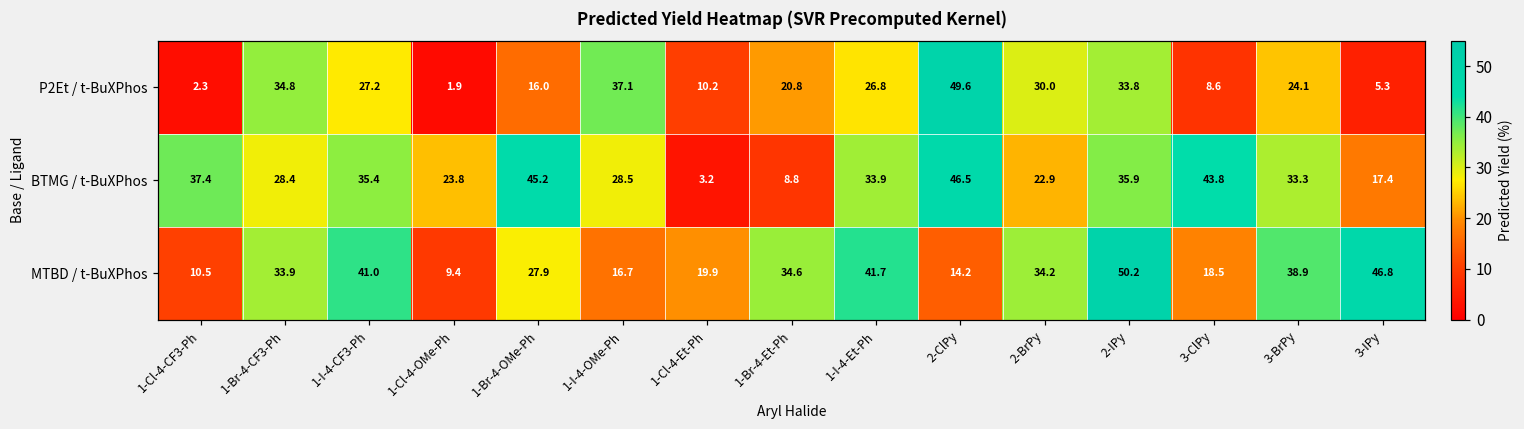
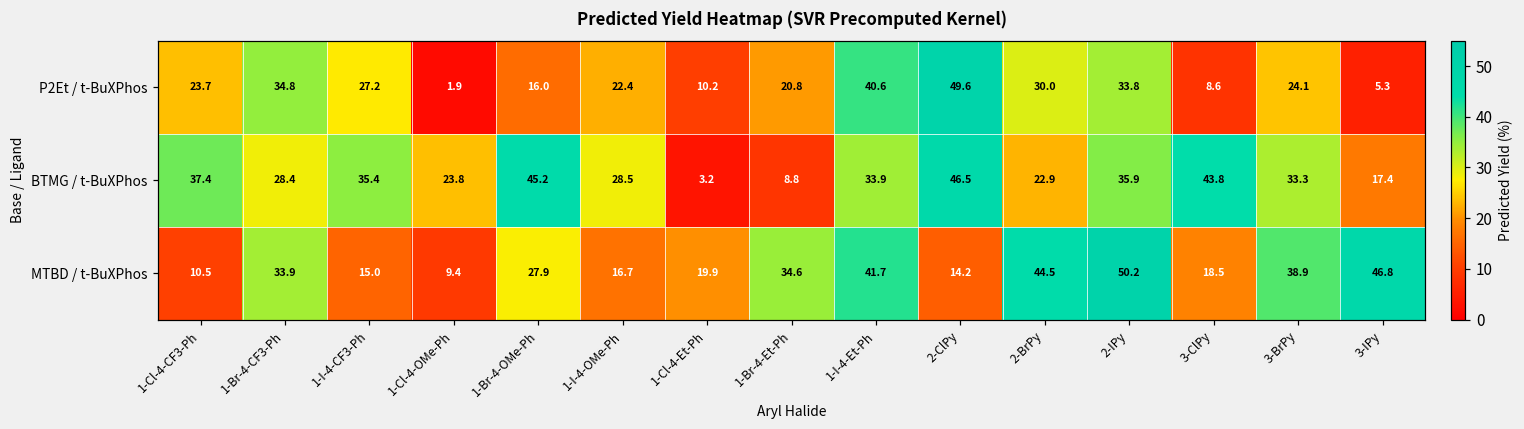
  {
    "P2Et / t-BuXPhos": {
-     "1-Cl-4-CF3-Ph": 2.3,
+     "1-Cl-4-CF3-Ph": 23.7,
      "1-Br-4-CF3-Ph": 34.8,
      "1-I-4-CF3-Ph": 27.2,
      "1-Cl-4-OMe-Ph": 1.9,
      "1-Br-4-OMe-Ph": 16.0,
-     "1-I-4-OMe-Ph": 37.1,
+     "1-I-4-OMe-Ph": 22.4,
      "1-Cl-4-Et-Ph": 10.2,
      "1-Br-4-Et-Ph": 20.8,
-     "1-I-4-Et-Ph": 26.8,
+     "1-I-4-Et-Ph": 40.6,
      "2-ClPy": 49.6,
      "2-BrPy": 30.0,
      "2-IPy": 33.8,
      "3-ClPy": 8.6,
      "3-BrPy": 24.1,
      "3-IPy": 5.3
    },
    "BTMG / t-BuXPhos": {
      "1-Cl-4-CF3-Ph": 37.4,
      "1-Br-4-CF3-Ph": 28.4,
      "1-I-4-CF3-Ph": 35.4,
      "1-Cl-4-OMe-Ph": 23.8,
      "1-Br-4-OMe-Ph": 45.2,
      "1-I-4-OMe-Ph": 28.5,
      "1-Cl-4-Et-Ph": 3.2,
      "1-Br-4-Et-Ph": 8.8,
      "1-I-4-Et-Ph": 33.9,
      "2-ClPy": 46.5,
      "2-BrPy": 22.9,
      "2-IPy": 35.9,
      "3-ClPy": 43.8,
      "3-BrPy": 33.3,
      "3-IPy": 17.4
    },
    "MTBD / t-BuXPhos": {
      "1-Cl-4-CF3-Ph": 10.5,
      "1-Br-4-CF3-Ph": 33.9,
-     "1-I-4-CF3-Ph": 41.0,
+     "1-I-4-CF3-Ph": 15.0,
      "1-Cl-4-OMe-Ph": 9.4,
      "1-Br-4-OMe-Ph": 27.9,
      "1-I-4-OMe-Ph": 16.7,
      "1-Cl-4-Et-Ph": 19.9,
      "1-Br-4-Et-Ph": 34.6,
      "1-I-4-Et-Ph": 41.7,
      "2-ClPy": 14.2,
-     "2-BrPy": 34.2,
+     "2-BrPy": 44.5,
      "2-IPy": 50.2,
      "3-ClPy": 18.5,
      "3-BrPy": 38.9,
      "3-IPy": 46.8
    }
  }
